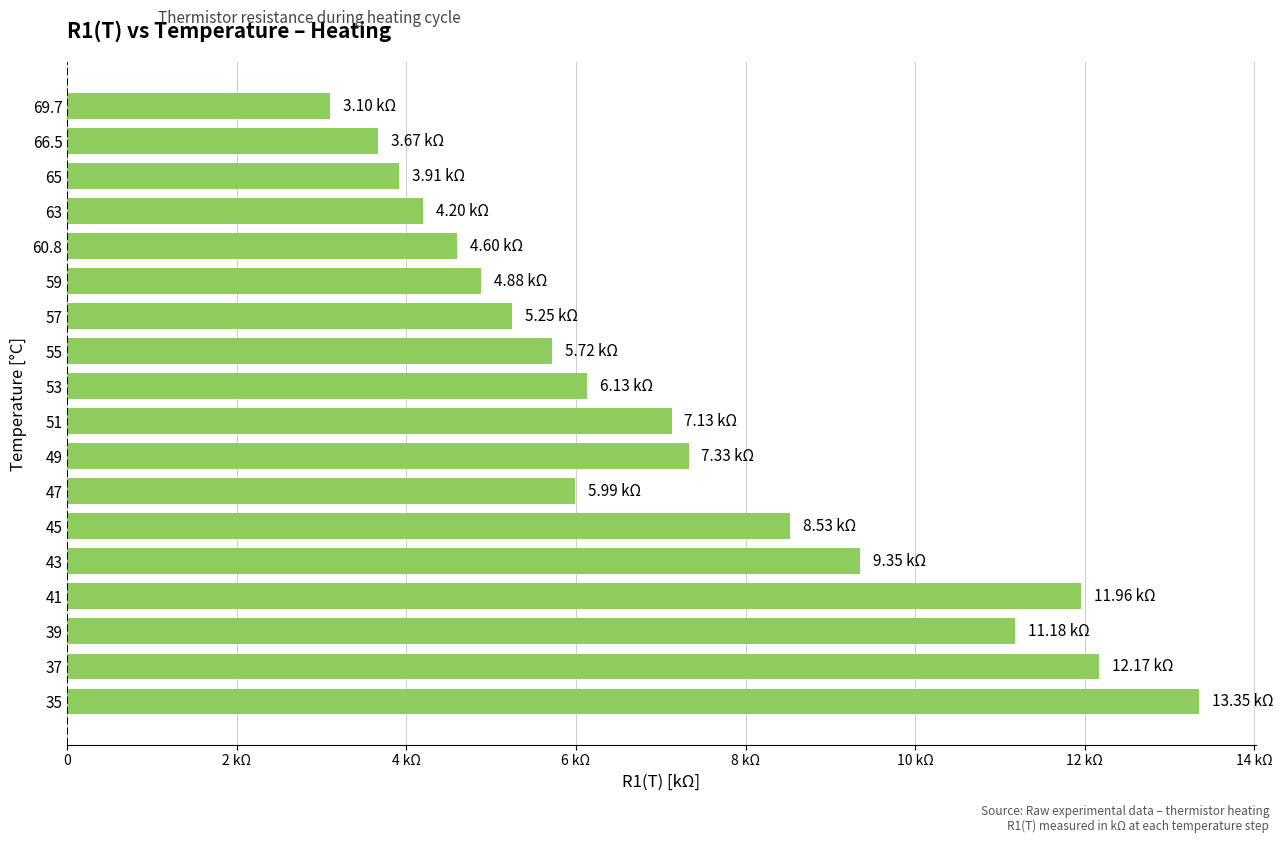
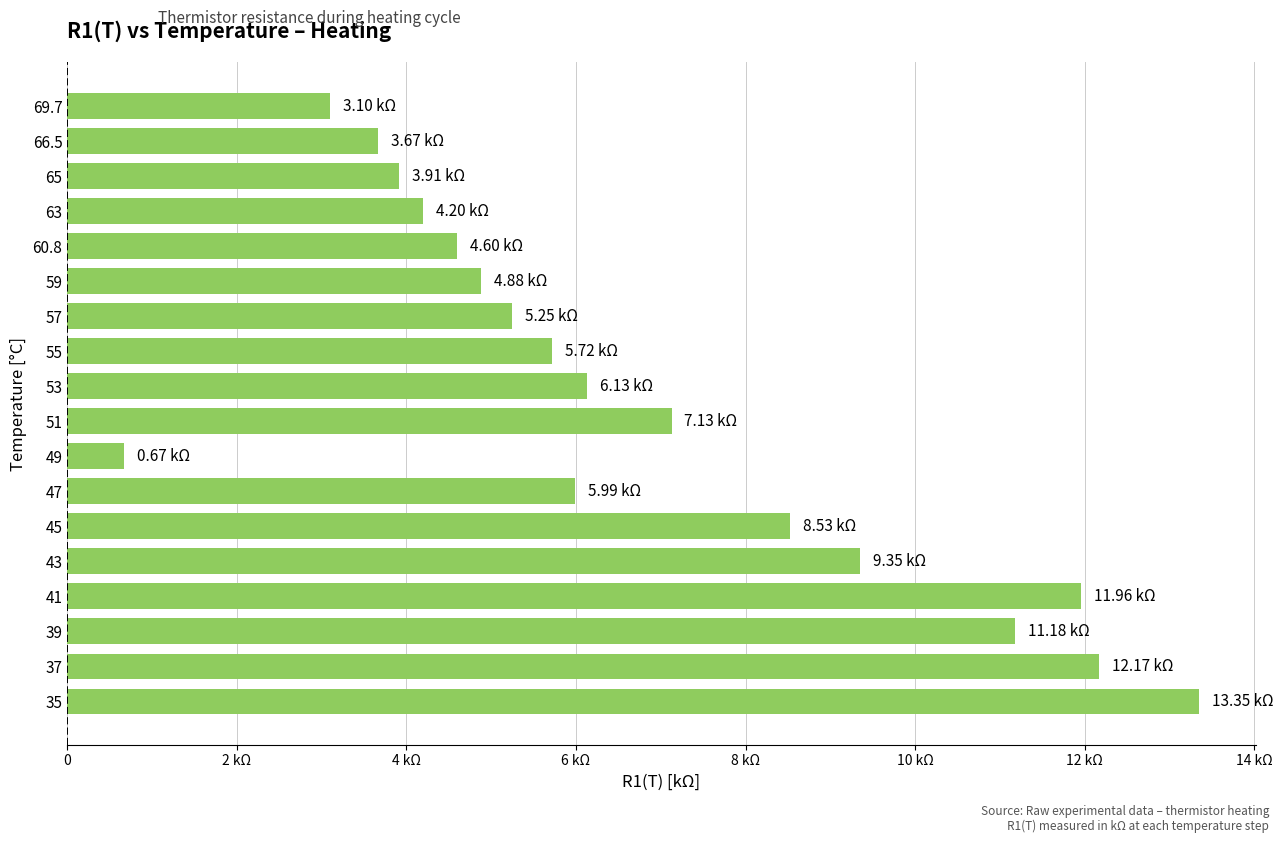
  {
    "69.7": 3.10,
    "66.5": 3.67,
    "65": 3.91,
    "63": 4.20,
    "60.8": 4.60,
    "59": 4.88,
    "57": 5.25,
    "55": 5.72,
    "53": 6.13,
    "51": 7.13,
-   "49": 7.33,
+   "49": 0.67,
    "47": 5.99,
    "45": 8.53,
    "43": 9.35,
    "41": 11.96,
    "39": 11.18,
    "37": 12.17,
    "35": 13.35
  }
